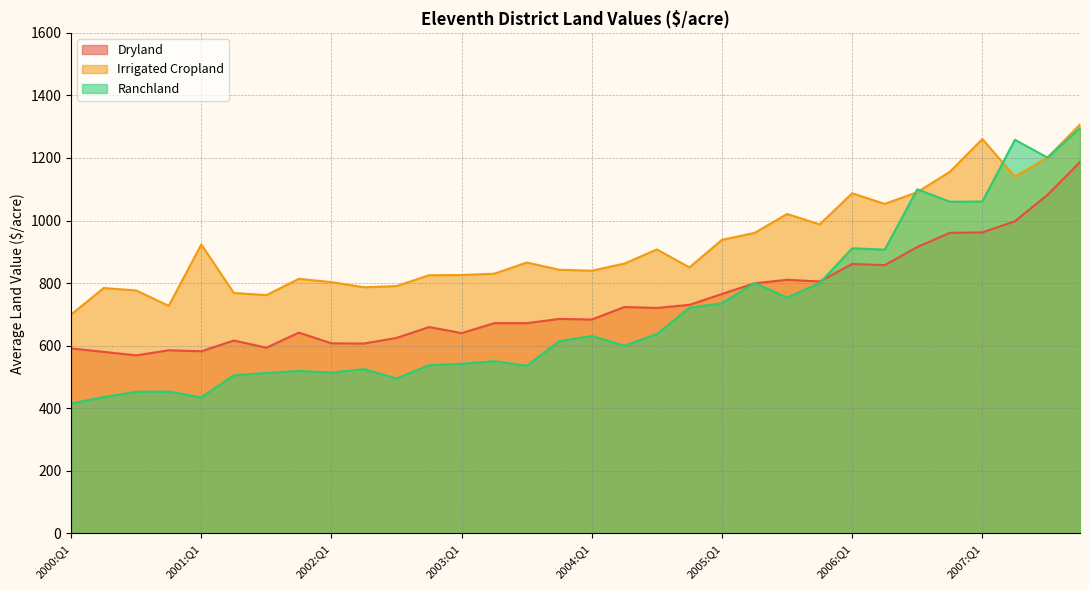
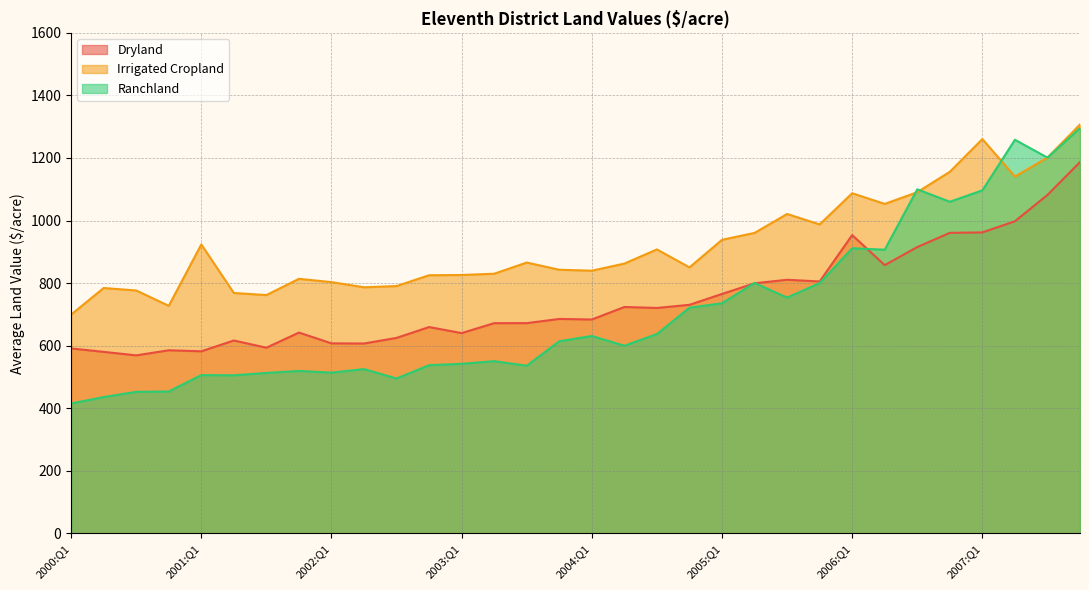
  {
    "Dryland": {
      "2000:Q1": 590,
      "2001:Q1": 580,
      "2002:Q1": 610,
      "2003:Q1": 640,
      "2004:Q1": 680,
      "2005:Q1": 770,
-     "2006:Q1": 860,
+     "2006:Q1": 950,
      "2007:Q1": 960
    },
    "Irrigated Cropland": {
      "2000:Q1": 700,
      "2001:Q1": 920,
      "2002:Q1": 800,
      "2003:Q1": 830,
      "2004:Q1": 840,
      "2005:Q1": 940,
      "2006:Q1": 1090,
      "2007:Q1": 1260
    },
    "Ranchland": {
      "2000:Q1": 420,
-     "2001:Q1": 430,
+     "2001:Q1": 510,
      "2002:Q1": 510,
      "2003:Q1": 540,
      "2004:Q1": 630,
      "2005:Q1": 740,
      "2006:Q1": 910,
-     "2007:Q1": 1060
+     "2007:Q1": 1100
    }
  }
